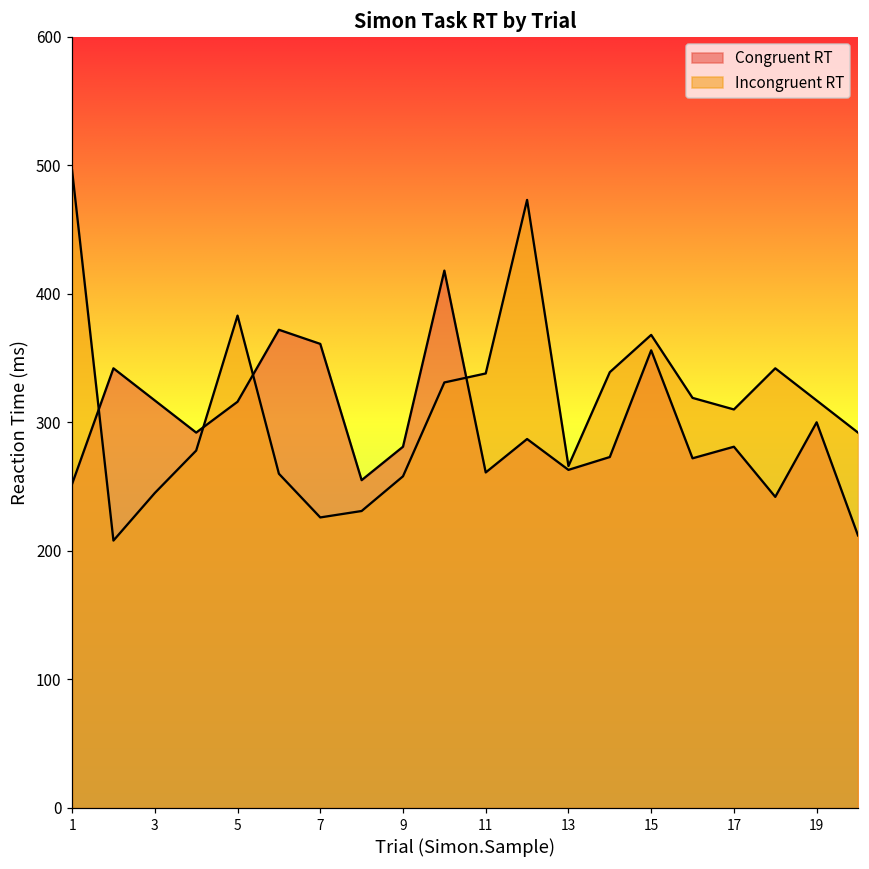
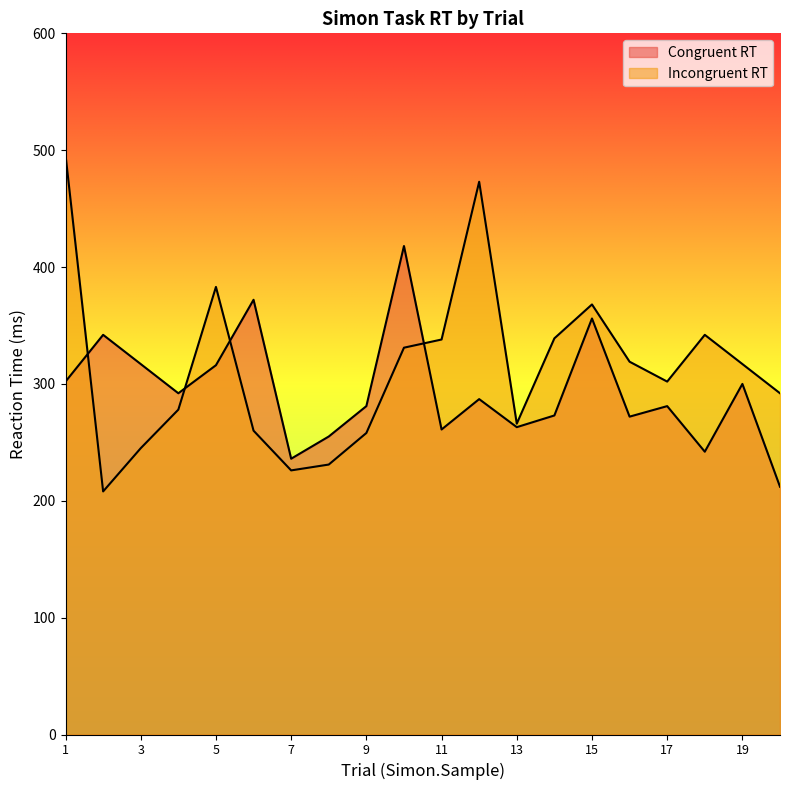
  {
    "Congruent RT": {
-     "1": 252,
+     "1": 302,
      "3": 317,
      "5": 316,
-     "7": 361,
+     "7": 236,
      "9": 281,
      "11": 261,
      "13": 263,
      "15": 356,
      "17": 281,
      "19": 300
    },
    "Incongruent RT": {
      "1": 496,
      "3": 245,
      "5": 383,
      "7": 226,
      "9": 258,
      "11": 338,
      "13": 266,
      "15": 368,
-     "17": 310,
+     "17": 302,
      "19": 317
    }
  }
